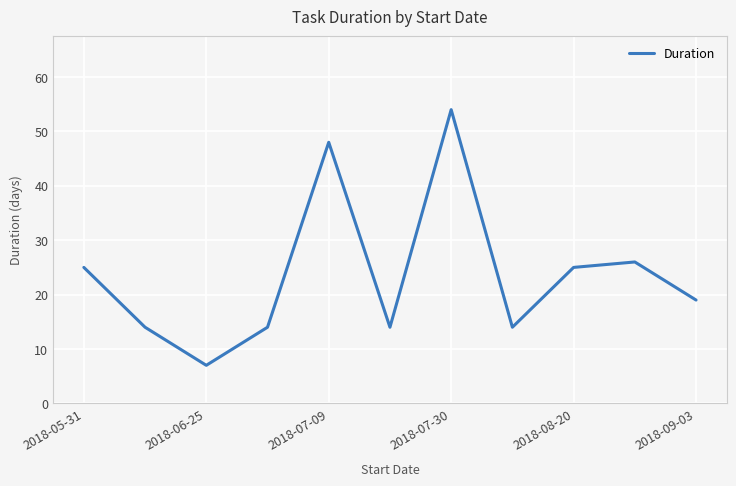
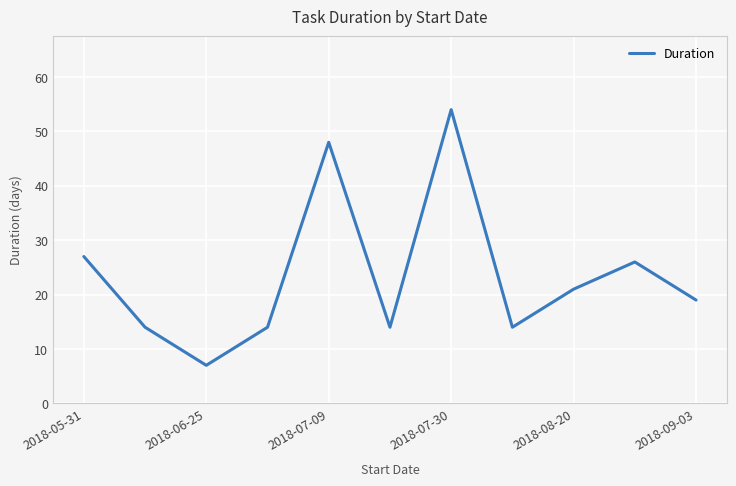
  {
-   "2018-05-31": 25,
+   "2018-05-31": 27,
    "2018-06-25": 7,
    "2018-07-09": 48,
    "2018-07-30": 54,
-   "2018-08-20": 25,
+   "2018-08-20": 21,
    "2018-09-03": 19
  }
